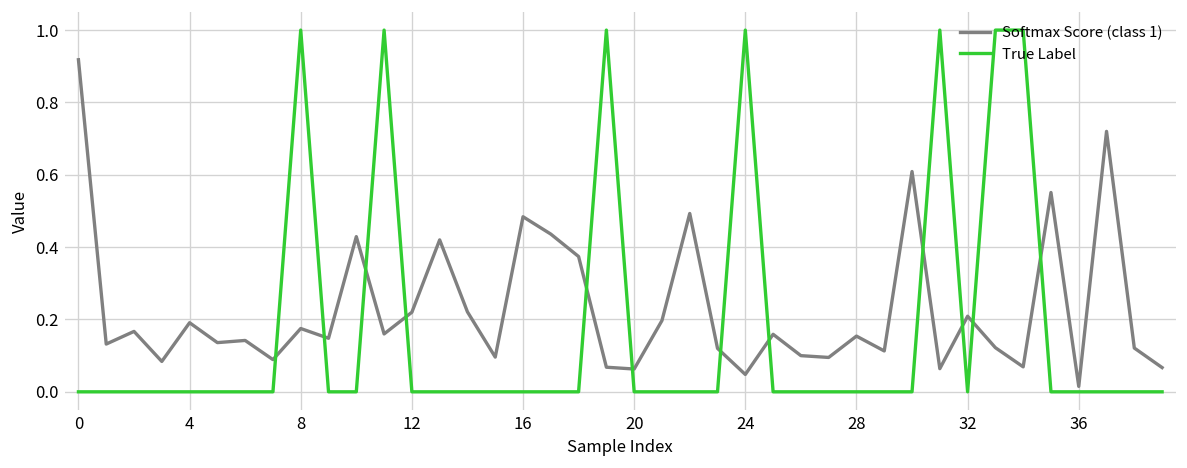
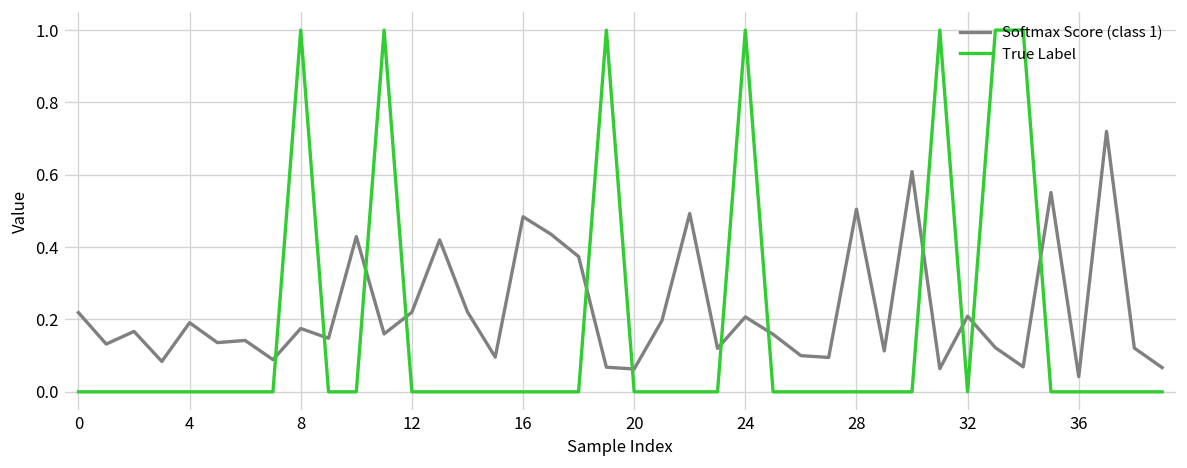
  {
    "Softmax Score (class 1)": {
-     "0": 0.92,
+     "0": 0.22,
      "4": 0.19,
      "8": 0.18,
      "12": 0.22,
      "16": 0.48,
      "20": 0.06,
-     "24": 0.05,
-     "28": 0.15,
+     "24": 0.21,
+     "28": 0.51,
      "32": 0.21,
-     "36": 0.02
+     "36": 0.04
    },
    "True Label": {
      "0": 0.00,
      "4": 0.00,
      "8": 1.00,
      "12": 0.00,
      "16": 0.00,
      "20": 0.00,
      "24": 1.00,
      "28": 0.00,
      "32": 0.00,
      "36": 0.00
    }
  }
